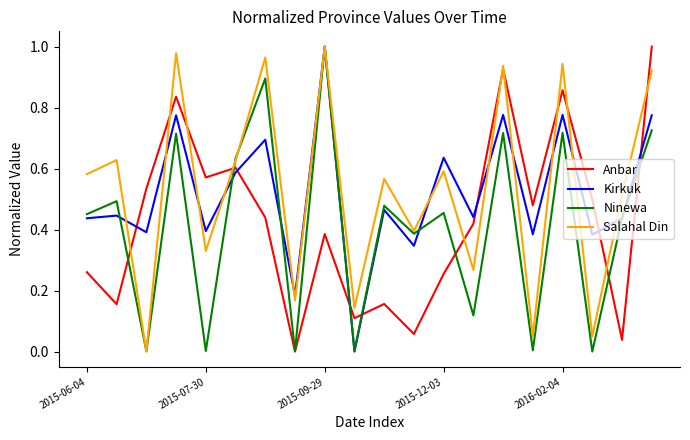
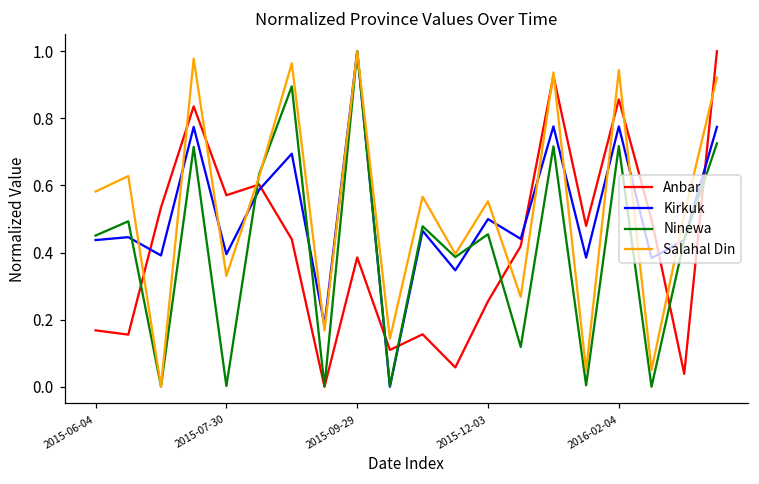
  {
    "Anbar": {
-     "2015-06-04": 0.26,
+     "2015-06-04": 0.17,
      "2015-07-30": 0.57,
      "2015-09-29": 0.39,
      "2015-12-03": 0.25,
      "2016-02-04": 0.86
    },
    "Kirkuk": {
      "2015-06-04": 0.44,
      "2015-07-30": 0.39,
-     "2015-12-03": 0.64,
+     "2015-12-03": 0.50,
      "2016-02-04": 0.78
    },
    "Ninewa": {
      "2015-06-04": 0.45,
      "2015-07-30": 0.00,
      "2015-12-03": 0.45,
      "2016-02-04": 0.72
    },
    "Salahal Din": {
      "2015-06-04": 0.58,
      "2015-07-30": 0.33,
-     "2015-12-03": 0.59,
+     "2015-12-03": 0.55,
      "2016-02-04": 0.94
    }
  }
